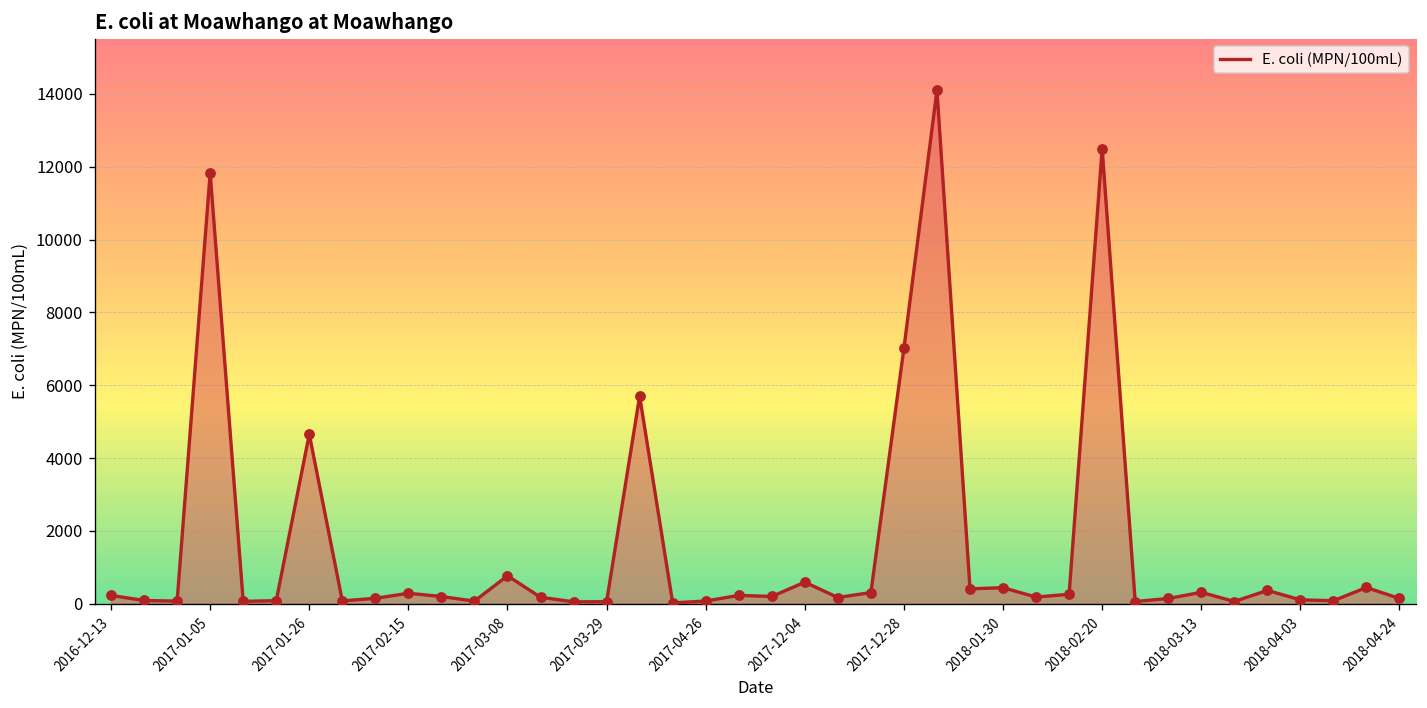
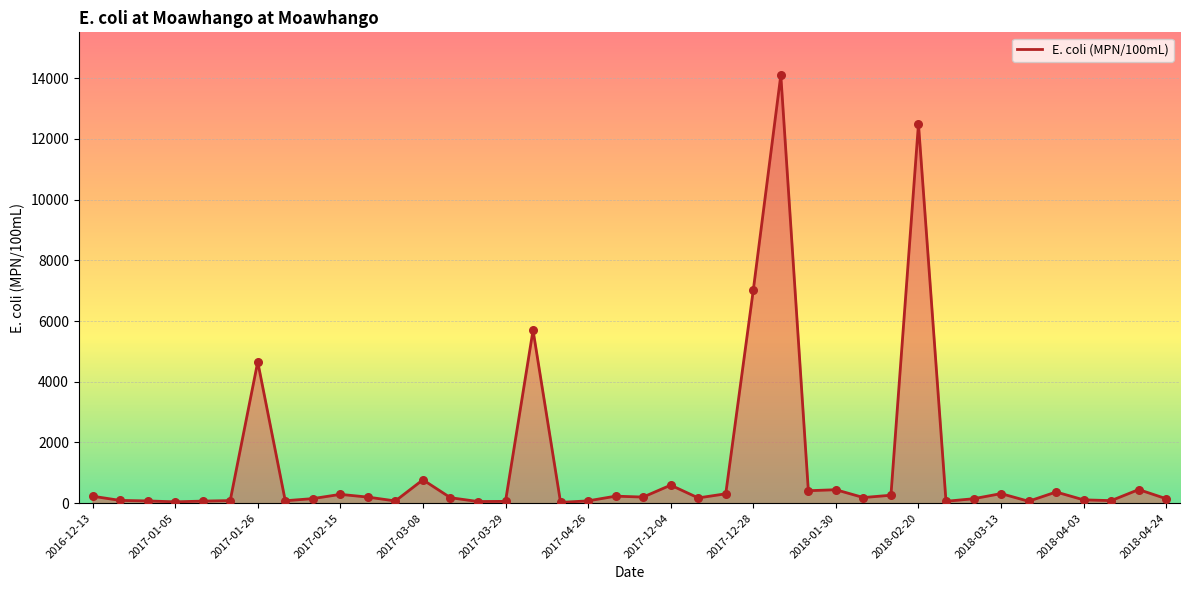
  {
    "2016-12-13": 200,
-   "2017-01-05": 11800,
+   "2017-01-05": 0,
    "2017-01-26": 4700,
    "2017-02-15": 300,
    "2017-03-08": 800,
    "2017-03-29": 100,
    "2017-04-26": 100,
    "2017-12-04": 600,
    "2017-12-28": 7000,
    "2018-01-30": 400,
    "2018-02-20": 12500,
    "2018-03-13": 300,
    "2018-04-03": 100,
    "2018-04-24": 100
  }
